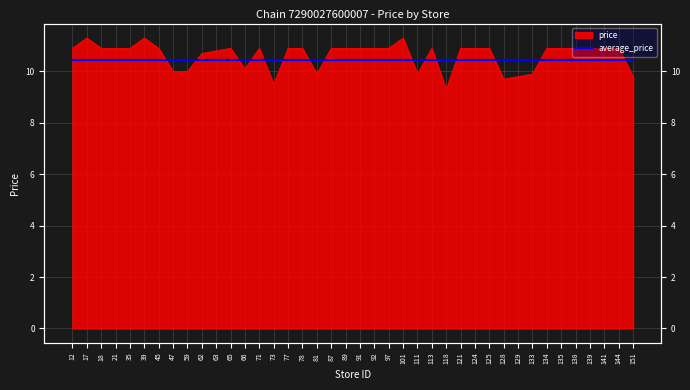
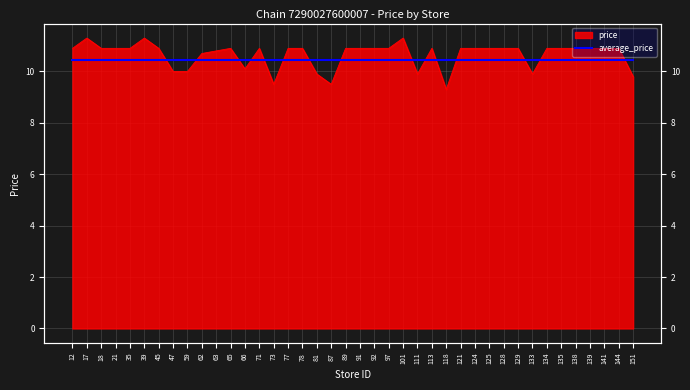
  {
    "price": {
      "12": 10.9,
      "17": 11.3,
      "18": 10.9,
      "21": 10.9,
      "35": 10.9,
      "39": 11.3,
      "45": 10.9,
      "47": 10.0,
      "59": 10.0,
      "62": 10.7,
      "63": 10.8,
      "65": 10.9,
      "66": 10.1,
      "71": 10.9,
      "73": 9.5,
      "77": 10.9,
      "78": 10.9,
      "81": 9.9,
-     "87": 10.9,
+     "87": 9.5,
      "89": 10.9,
      "91": 10.9,
      "92": 10.9,
      "97": 10.9,
      "101": 11.3,
      "111": 9.9,
      "113": 10.9,
      "118": 9.3,
      "121": 10.9,
      "124": 10.9,
      "125": 10.9,
-     "128": 9.7,
-     "129": 9.8,
+     "128": 10.9,
+     "129": 10.9,
      "133": 9.9,
      "134": 10.9,
      "135": 10.9,
      "151": 9.8
    },
    "average_price": {
      "12": 10.5,
      "17": 10.5,
      "18": 10.5,
      "21": 10.5,
      "35": 10.5,
      "39": 10.5,
      "45": 10.5,
      "47": 10.5,
      "59": 10.5,
      "62": 10.5,
      "63": 10.5,
      "65": 10.5,
      "66": 10.5,
      "71": 10.5,
      "73": 10.5,
      "77": 10.5,
      "78": 10.5,
      "81": 10.5,
      "87": 10.5,
      "89": 10.5,
      "91": 10.5,
      "92": 10.5,
      "97": 10.5,
      "101": 10.5,
      "111": 10.5,
      "113": 10.5,
      "118": 10.5,
      "121": 10.5,
      "124": 10.5,
      "125": 10.5,
      "128": 10.5,
      "129": 10.5,
      "133": 10.5,
      "134": 10.5,
      "135": 10.5,
      "138": 10.5,
      "139": 10.5,
      "141": 10.5,
      "144": 10.5,
      "151": 10.5
    }
  }
